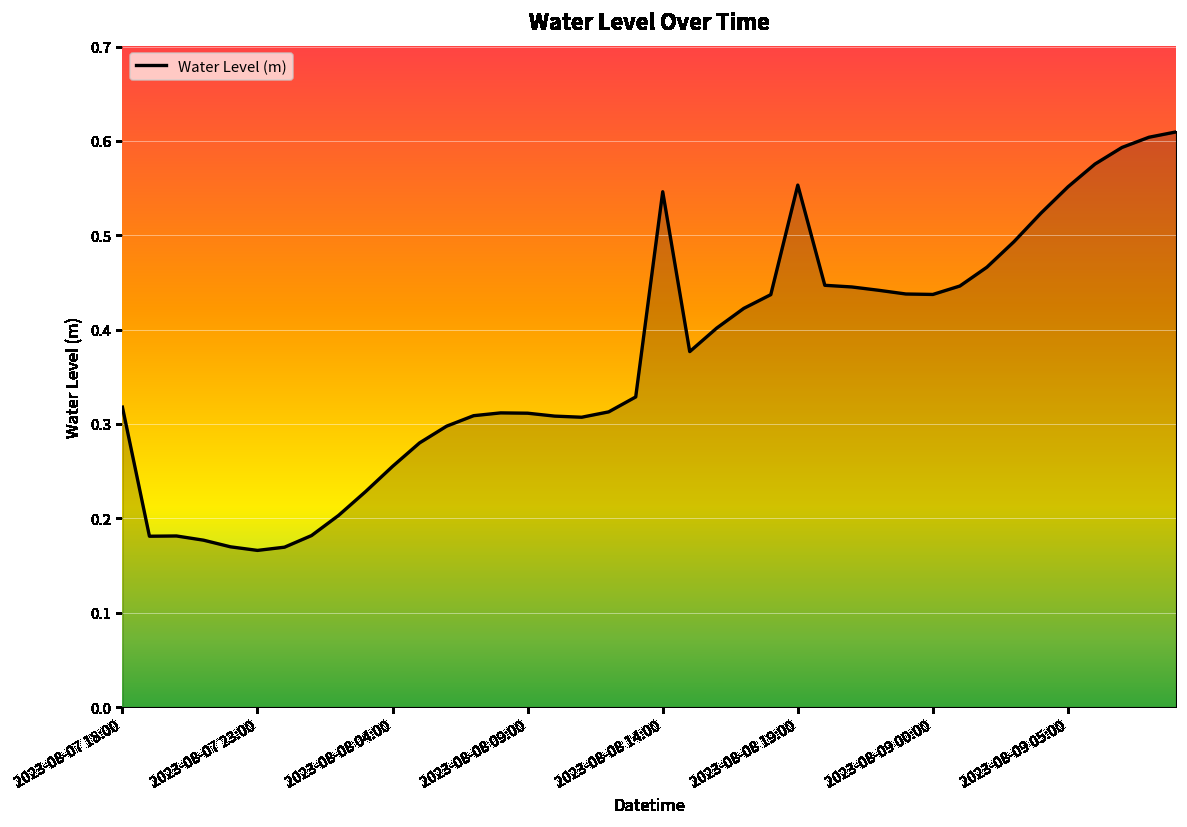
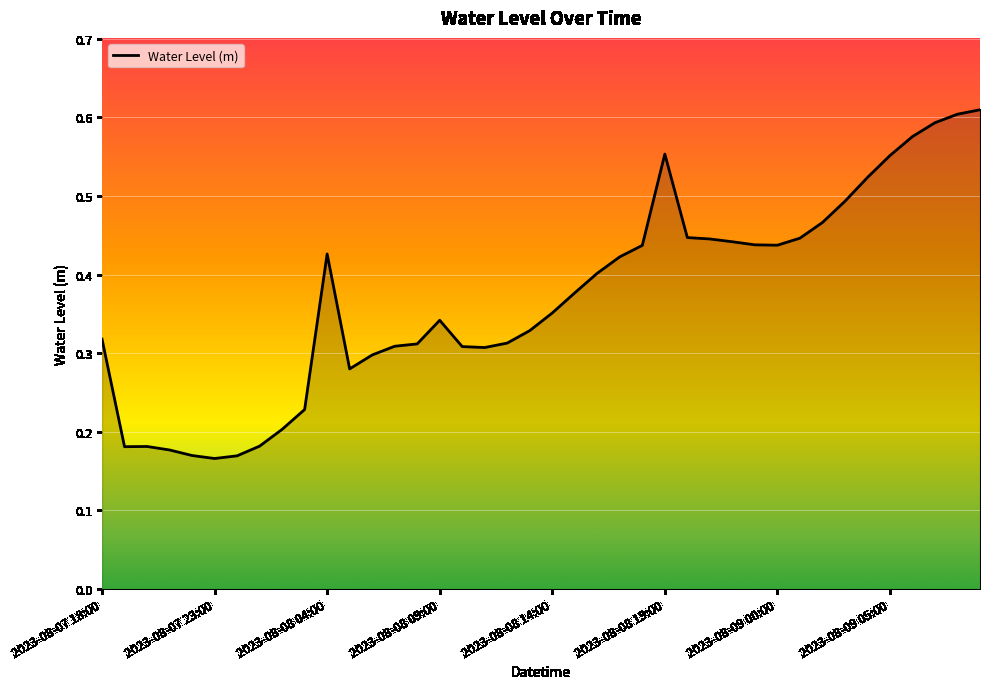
  {
    "2023-08-07 18:00": 0.32,
    "2023-08-07 23:00": 0.17,
-   "2023-08-08 04:00": 0.26,
-   "2023-08-08 09:00": 0.31,
-   "2023-08-08 14:00": 0.55,
+   "2023-08-08 04:00": 0.43,
+   "2023-08-08 09:00": 0.34,
+   "2023-08-08 14:00": 0.35,
    "2023-08-08 19:00": 0.55,
    "2023-08-09 00:00": 0.44,
    "2023-08-09 05:00": 0.55
  }
